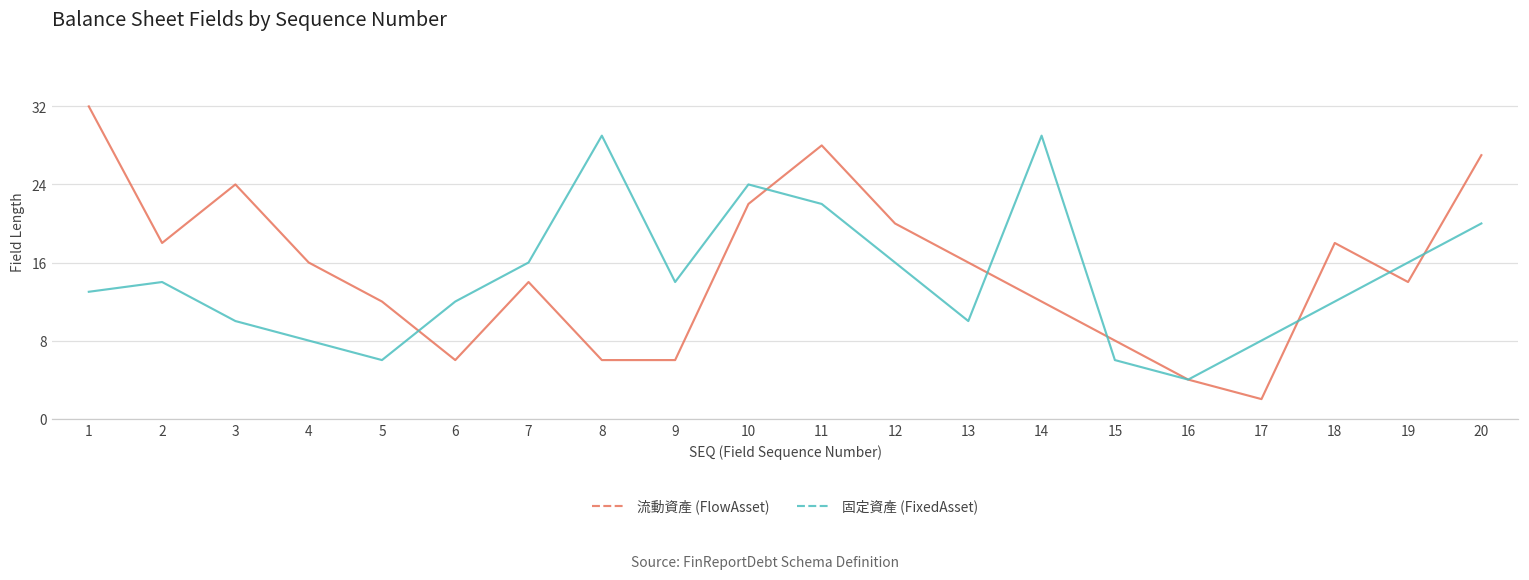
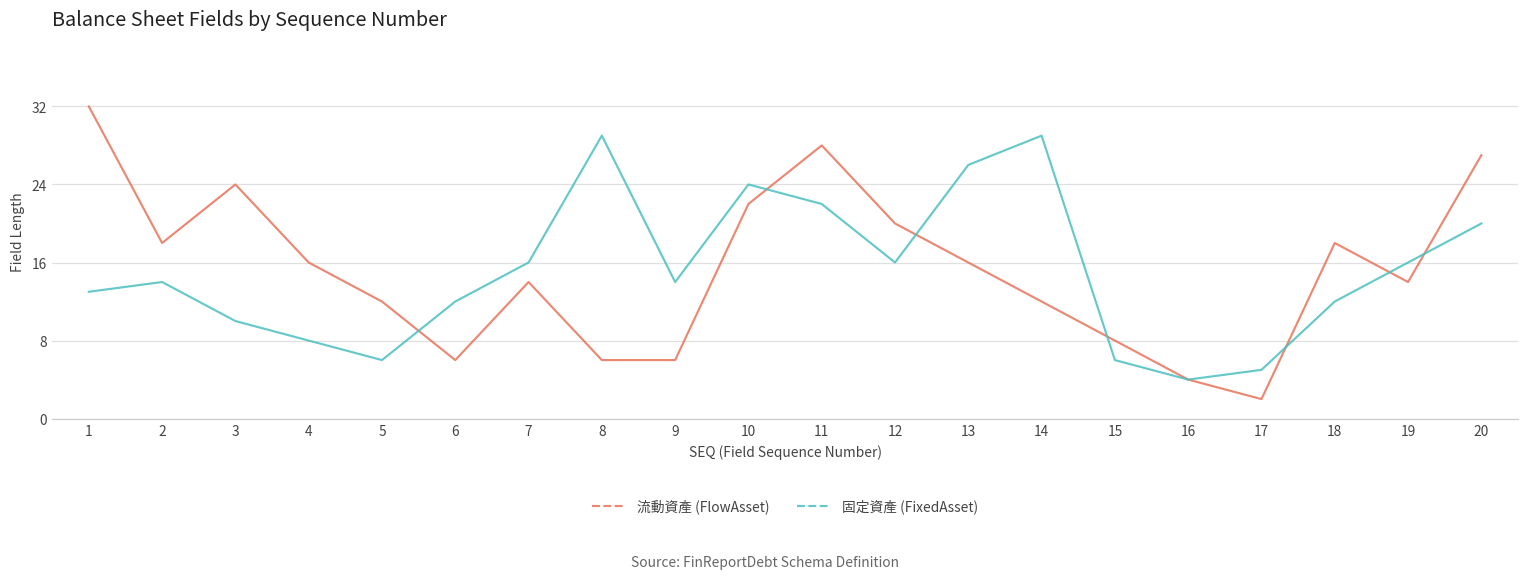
  {
    "流動資產 (FlowAsset)": {
      "1": 32,
      "2": 18,
      "3": 24,
      "4": 16,
      "5": 12,
      "6": 6,
      "7": 14,
      "8": 6,
      "9": 6,
      "10": 22,
      "11": 28,
      "12": 20,
      "13": 16,
      "14": 12,
      "15": 8,
      "17": 2,
      "18": 18,
      "19": 14,
      "20": 27
    },
    "固定資產 (FixedAsset)": {
      "1": 13,
      "2": 14,
      "3": 10,
      "4": 8,
      "5": 6,
      "6": 12,
      "7": 16,
      "8": 29,
      "9": 14,
      "10": 24,
      "11": 22,
      "12": 16,
-     "13": 10,
+     "13": 26,
      "14": 29,
      "15": 6,
-     "17": 8,
+     "17": 5,
      "18": 12,
      "19": 16,
      "20": 20
    }
  }
